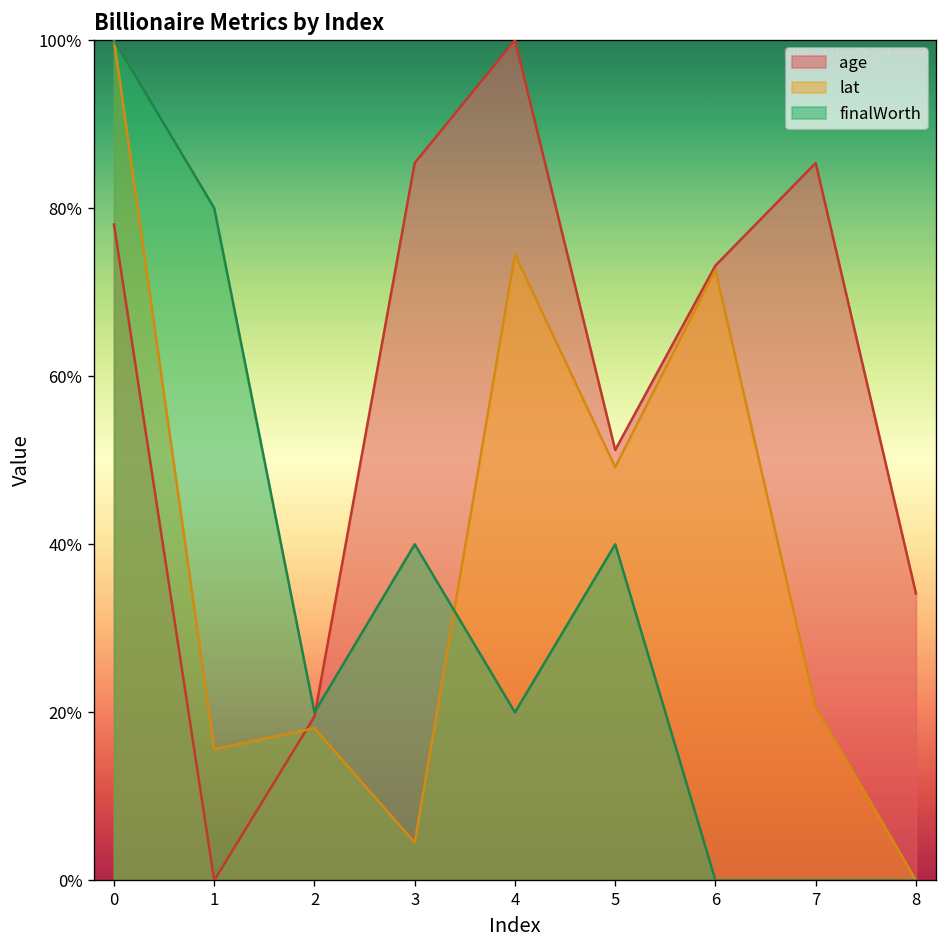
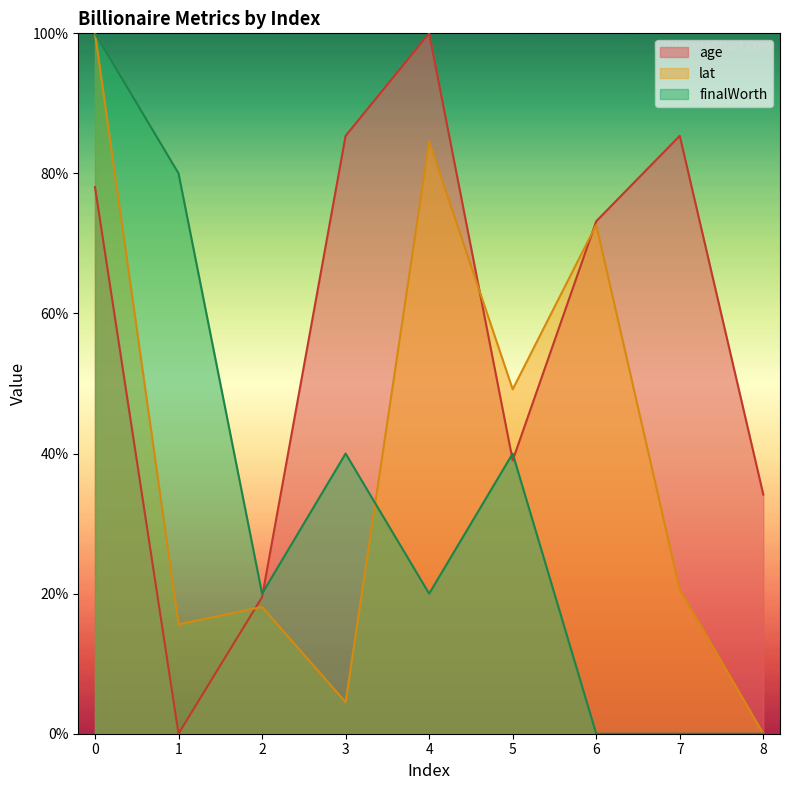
  {
    "age": {
      "0": "78%",
      "1": "0%",
      "2": "20%",
      "3": "85%",
      "4": "100%",
-     "5": "51%",
+     "5": "39%",
      "6": "73%",
      "7": "85%",
      "8": "34%"
    },
    "lat": {
      "1": "16%",
      "2": "18%",
      "3": "5%",
-     "4": "74%",
+     "4": "85%",
      "5": "49%",
      "6": "73%",
      "7": "21%"
    },
    "finalWorth": {
      "1": "80%",
      "2": "20%",
      "3": "40%",
      "4": "20%",
      "5": "40%",
      "6": "0%",
      "7": "0%"
    }
  }
